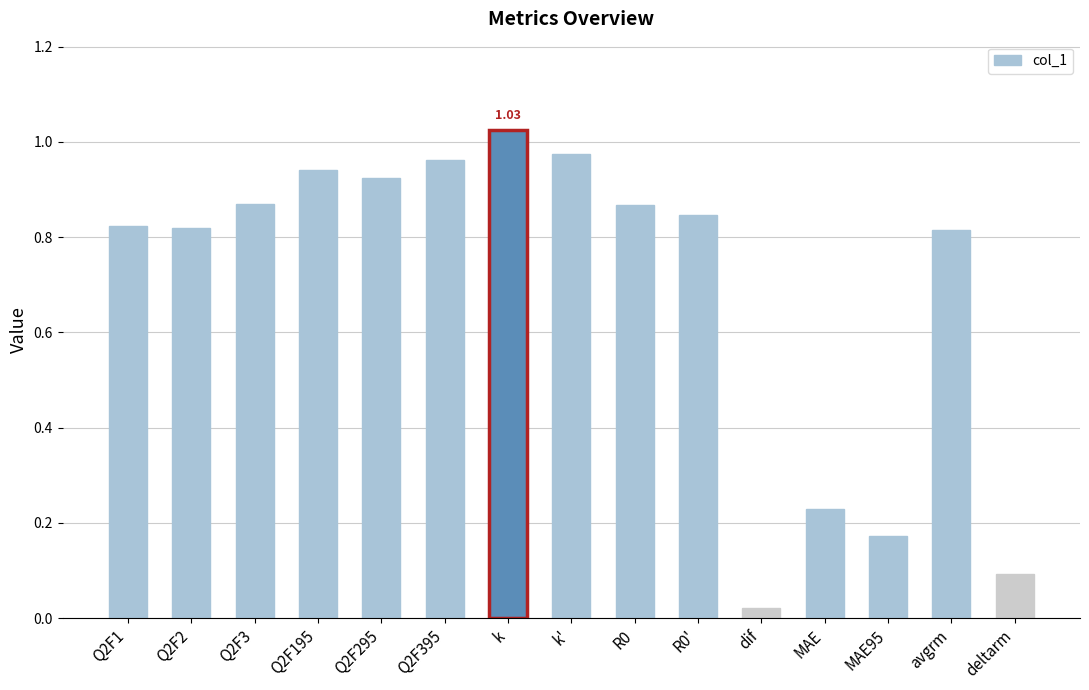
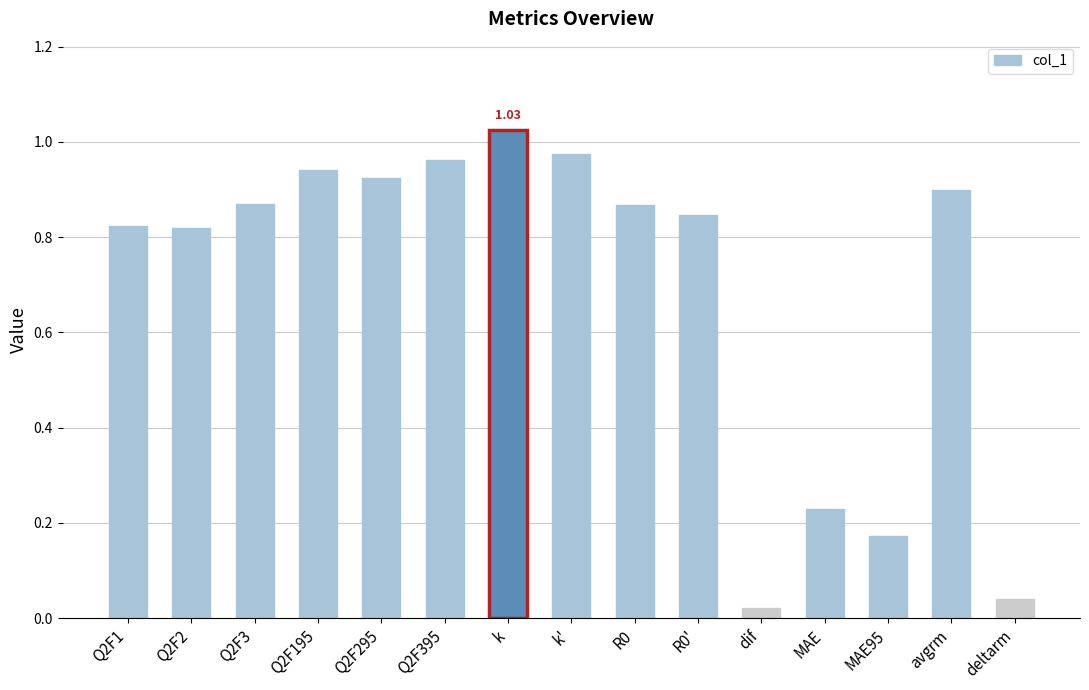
  {
    "Q2F1": 0.82,
    "Q2F2": 0.82,
    "Q2F3": 0.87,
    "Q2F195": 0.94,
    "Q2F295": 0.92,
    "Q2F395": 0.96,
    "k'": 0.97,
    "R0": 0.87,
    "R0'": 0.85,
    "dif": 0.02,
    "MAE": 0.23,
    "MAE95": 0.17,
-   "avgrm": 0.82,
-   "deltarm": 0.09
+   "avgrm": 0.90,
+   "deltarm": 0.04
  }
